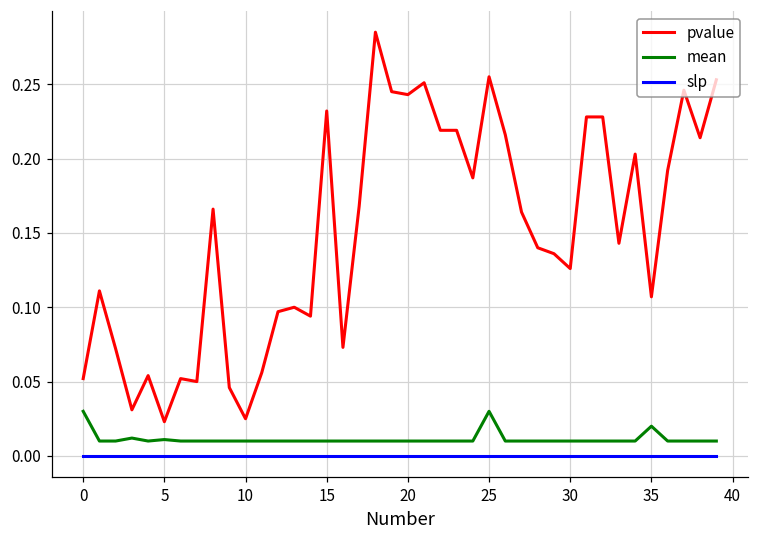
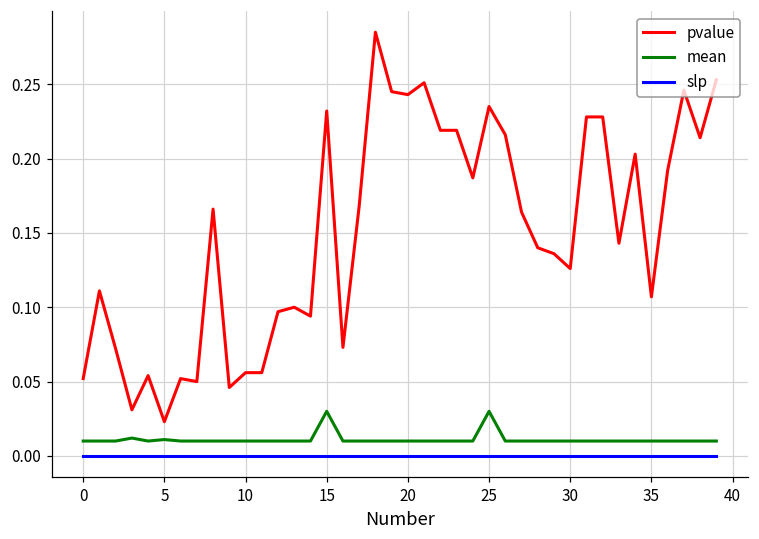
  {
    "pvalue": {
      "0": 0.052,
      "5": 0.023,
-     "10": 0.025,
+     "10": 0.056,
      "15": 0.232,
      "20": 0.243,
-     "25": 0.255,
+     "25": 0.235,
      "30": 0.126,
      "35": 0.107
    },
    "mean": {
-     "0": 0.03,
+     "0": 0.01,
      "5": 0.01,
      "10": 0.01,
-     "15": 0.01,
+     "15": 0.03,
      "20": 0.01,
      "25": 0.03,
      "30": 0.01,
-     "35": 0.02
+     "35": 0.01
    },
    "slp": {
      "0": 0.000,
      "5": 0.000,
      "10": 0.000,
      "15": 0.000,
      "20": 0.000,
      "25": 0.000,
      "30": 0.000,
      "35": 0.000
    }
  }
